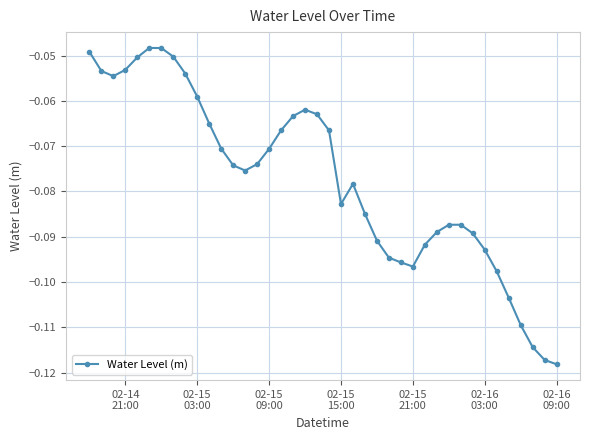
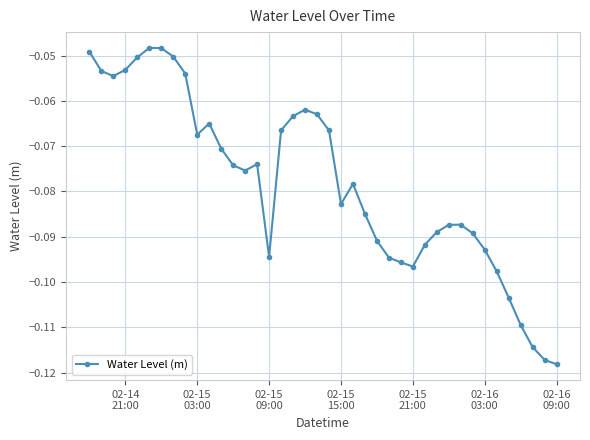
  {
    "02-14 21:00": -0.053,
-   "02-15 03:00": -0.059,
-   "02-15 09:00": -0.071,
+   "02-15 03:00": -0.067,
+   "02-15 09:00": -0.094,
    "02-15 15:00": -0.083,
    "02-15 21:00": -0.097,
    "02-16 03:00": -0.093,
    "02-16 09:00": -0.118
  }
